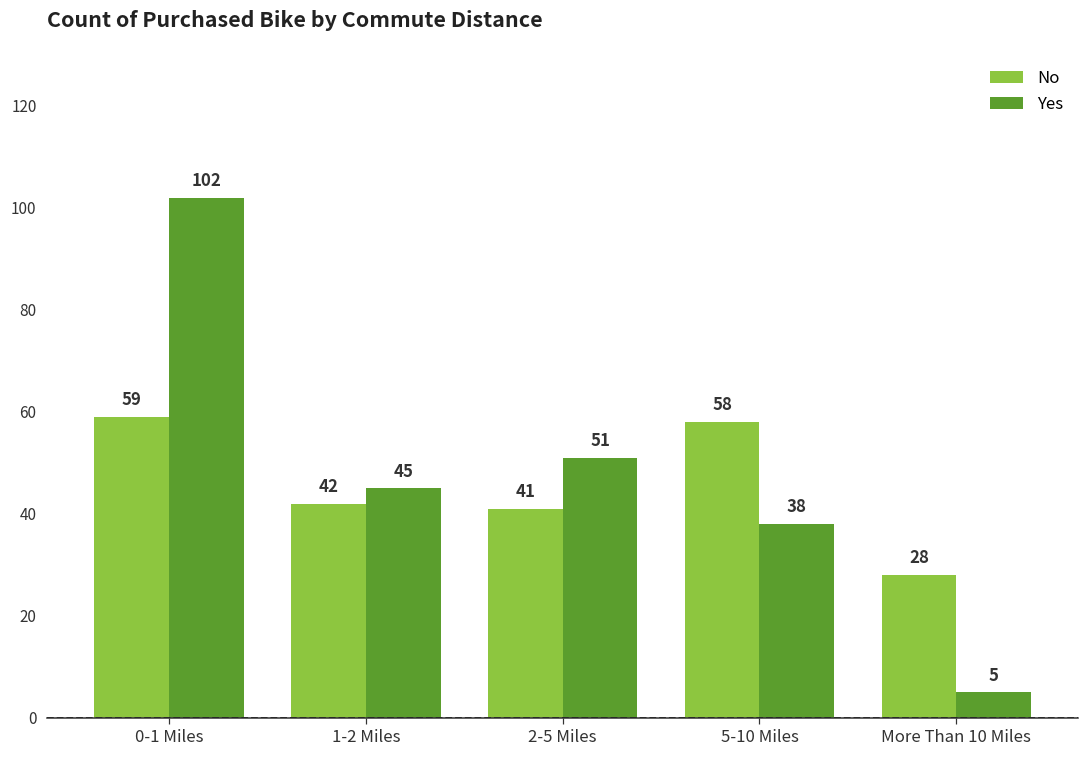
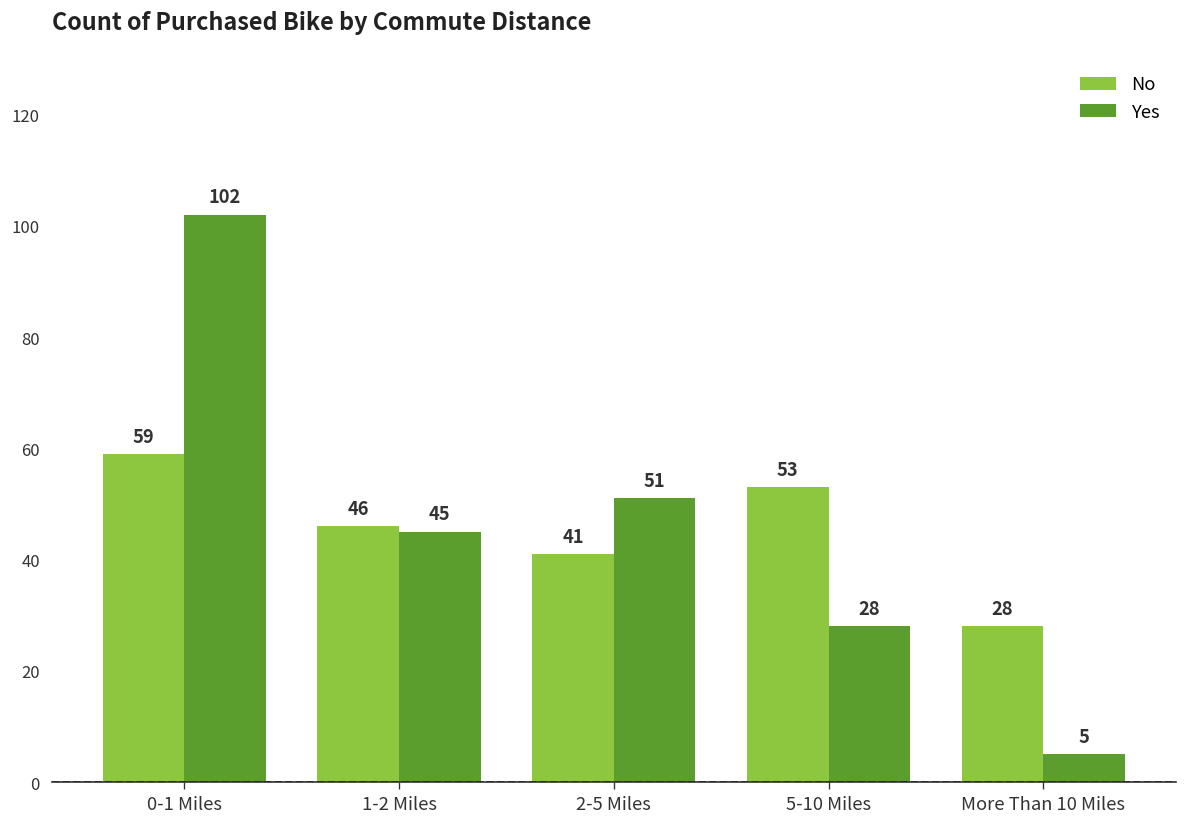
  {
    "No": {
      "0-1 Miles": 59,
-     "1-2 Miles": 42,
+     "1-2 Miles": 46,
      "2-5 Miles": 41,
-     "5-10 Miles": 58,
+     "5-10 Miles": 53,
      "More Than 10 Miles": 28
    },
    "Yes": {
      "0-1 Miles": 102,
      "1-2 Miles": 45,
      "2-5 Miles": 51,
-     "5-10 Miles": 38,
+     "5-10 Miles": 28,
      "More Than 10 Miles": 5
    }
  }
